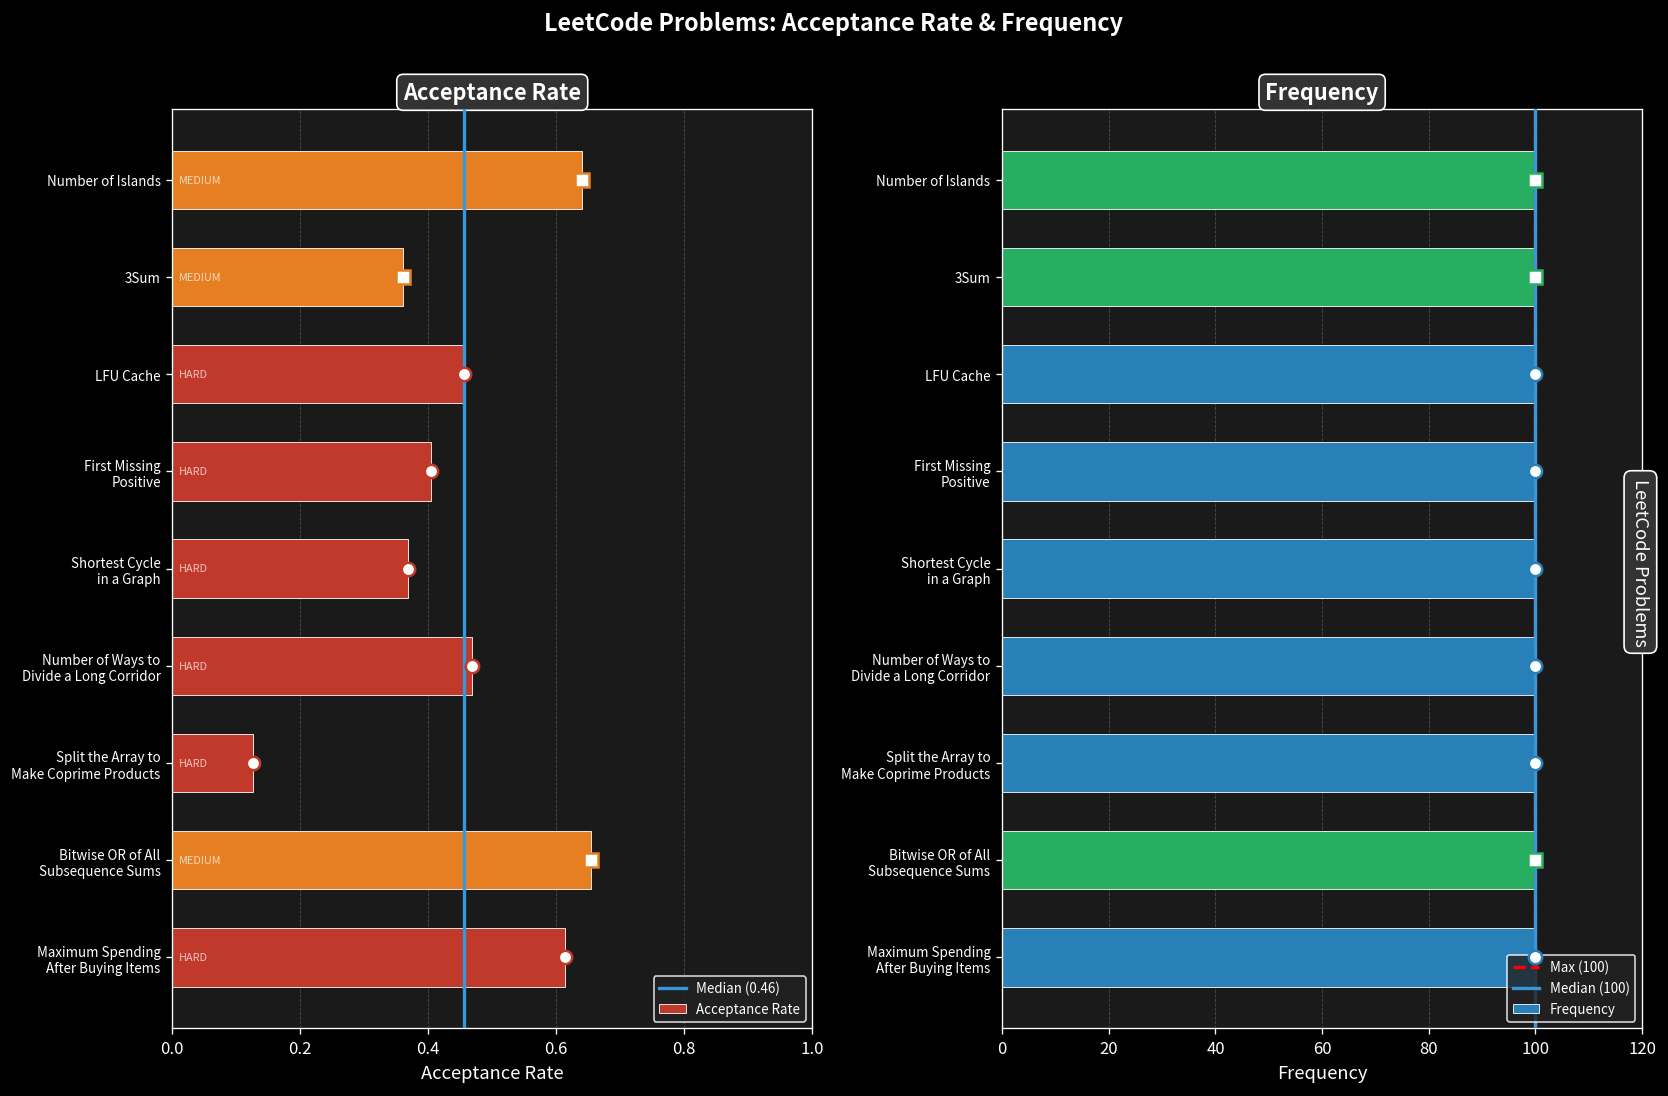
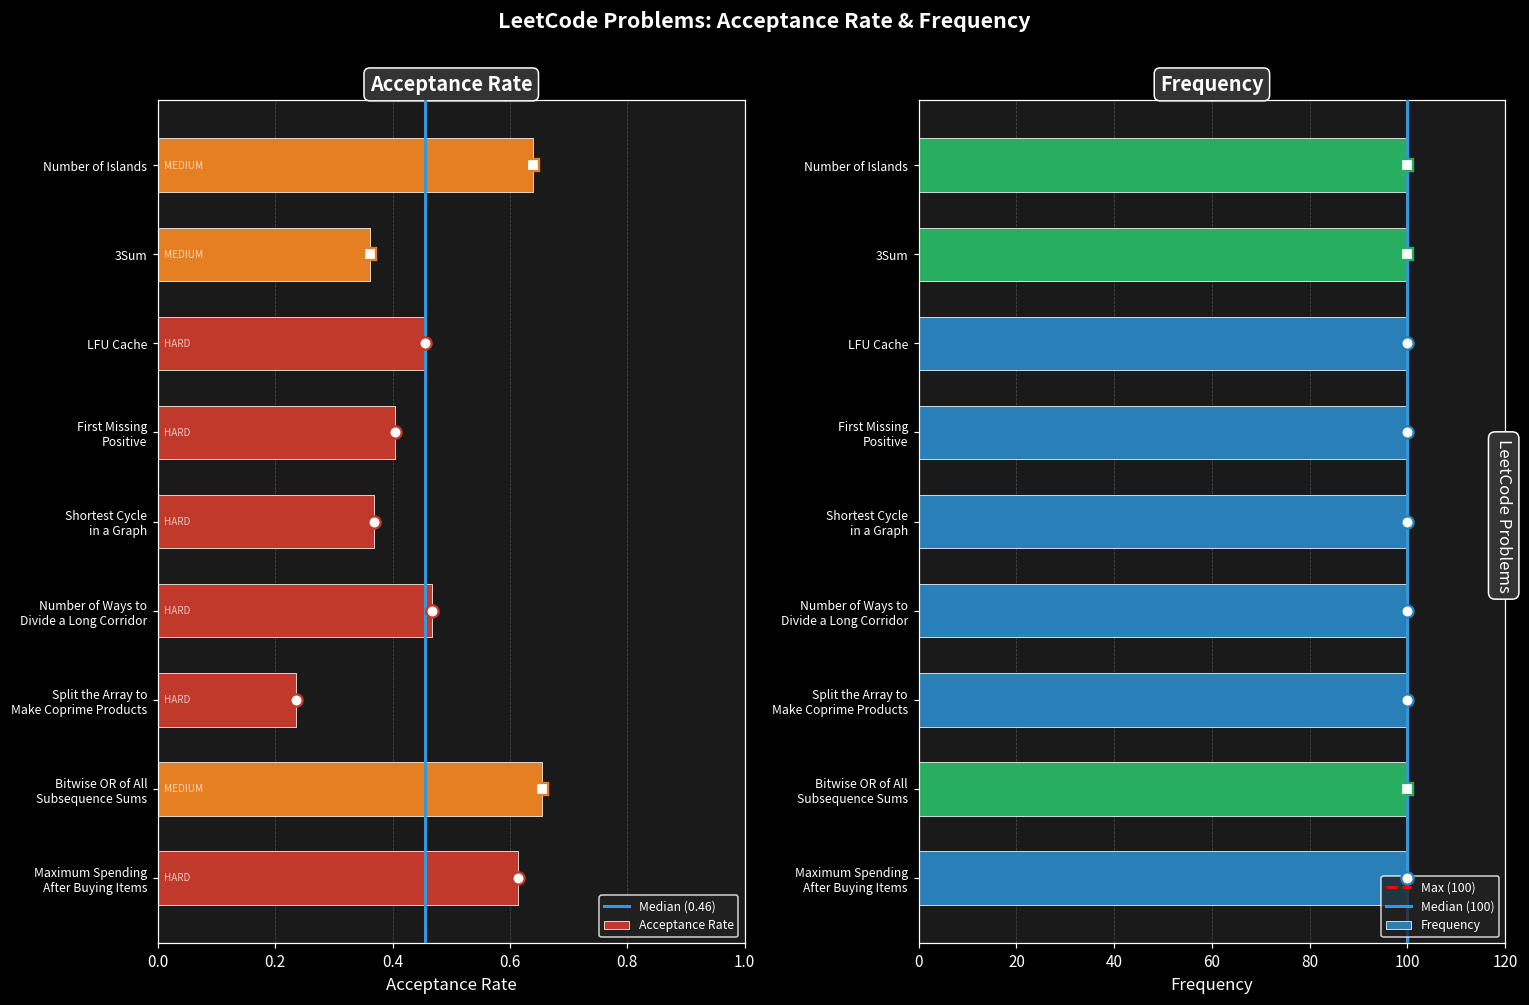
  {
    "Acceptance Rate": {
      "Acceptance Rate": {
        "Number of Islands": 0.64,
        "3Sum": 0.36,
        "LFU Cache": 0.46,
        "First Missing Positive": 0.40,
        "Shortest Cycle in a Graph": 0.37,
        "Number of Ways to Divide a Long Corridor": 0.47,
-       "Split the Array to Make Coprime Products": 0.13,
+       "Split the Array to Make Coprime Products": 0.23,
        "Bitwise OR of All Subsequence Sums": 0.65,
        "Maximum Spending After Buying Items": 0.61
      }
    },
    "Frequency": {
      "Frequency": {
        "Number of Islands": 100,
        "3Sum": 100,
        "LFU Cache": 100,
        "First Missing Positive": 100,
        "Shortest Cycle in a Graph": 100,
        "Number of Ways to Divide a Long Corridor": 100,
        "Split the Array to Make Coprime Products": 100,
        "Bitwise OR of All Subsequence Sums": 100,
        "Maximum Spending After Buying Items": 100
      }
    }
  }
